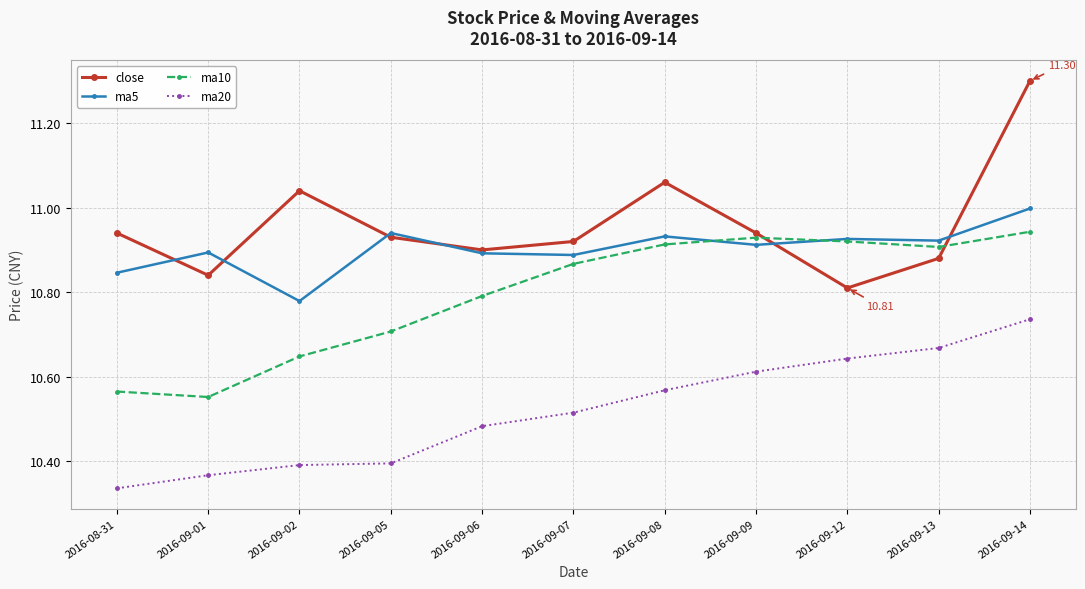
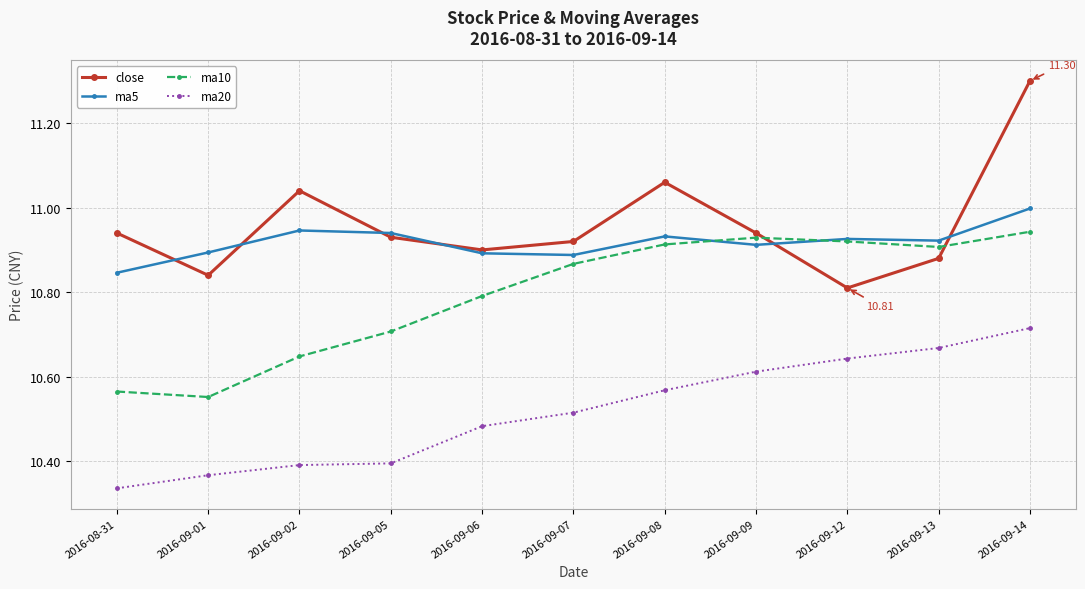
  {
    "close": {
      "2016-09-12": 10.81,
      "2016-09-14": 11.30
    },
    "ma5": {
      "2016-08-31": 10.85,
      "2016-09-01": 10.89,
-     "2016-09-02": 10.78,
+     "2016-09-02": 10.95,
      "2016-09-05": 10.94,
      "2016-09-06": 10.89,
      "2016-09-07": 10.89,
      "2016-09-08": 10.93,
      "2016-09-09": 10.91,
      "2016-09-12": 10.93,
      "2016-09-13": 10.92,
      "2016-09-14": 11.00
    },
    "ma10": {
      "2016-08-31": 10.57,
      "2016-09-01": 10.55,
      "2016-09-02": 10.65,
      "2016-09-05": 10.71,
      "2016-09-06": 10.79,
      "2016-09-07": 10.87,
      "2016-09-08": 10.91,
      "2016-09-09": 10.93,
      "2016-09-12": 10.92,
      "2016-09-13": 10.91,
      "2016-09-14": 10.94
    },
    "ma20": {
      "2016-08-31": 10.34,
      "2016-09-01": 10.37,
      "2016-09-02": 10.39,
      "2016-09-05": 10.40,
      "2016-09-06": 10.48,
      "2016-09-07": 10.52,
      "2016-09-08": 10.57,
      "2016-09-09": 10.61,
      "2016-09-12": 10.64,
      "2016-09-13": 10.67,
-     "2016-09-14": 10.74
+     "2016-09-14": 10.72
    }
  }
